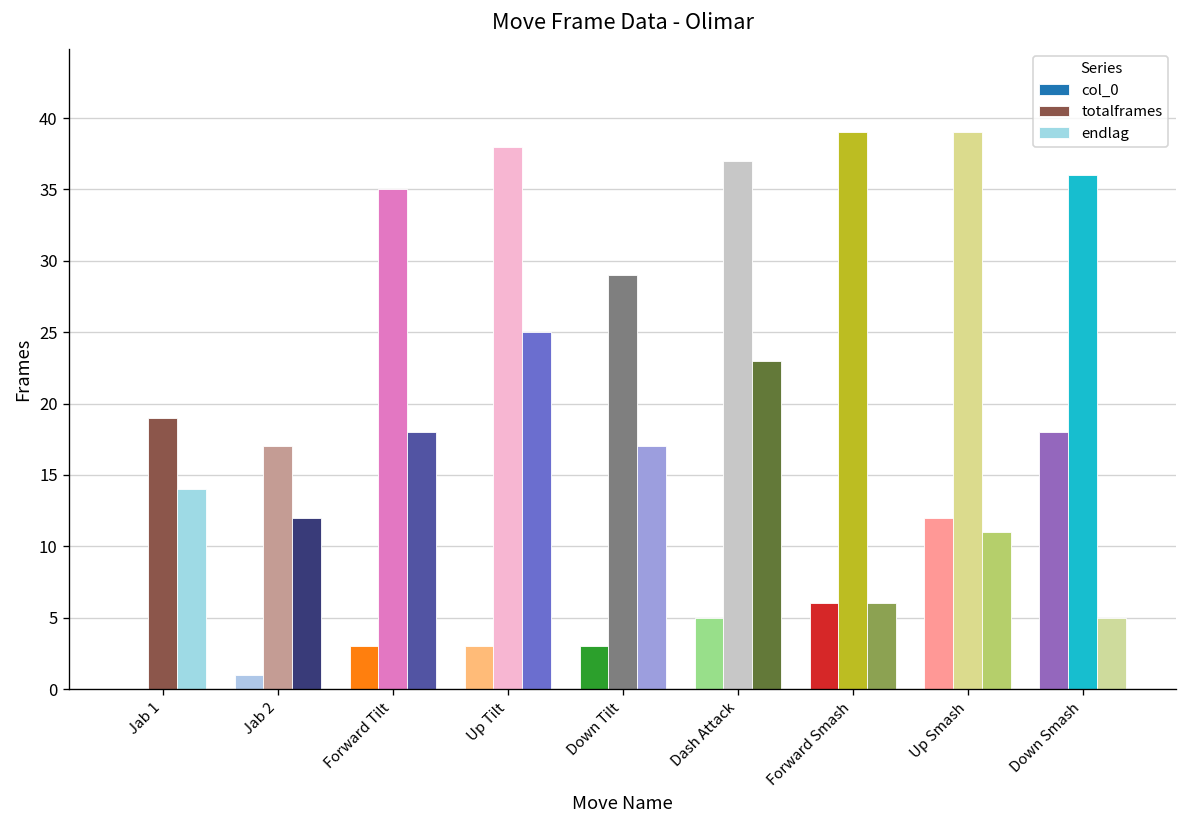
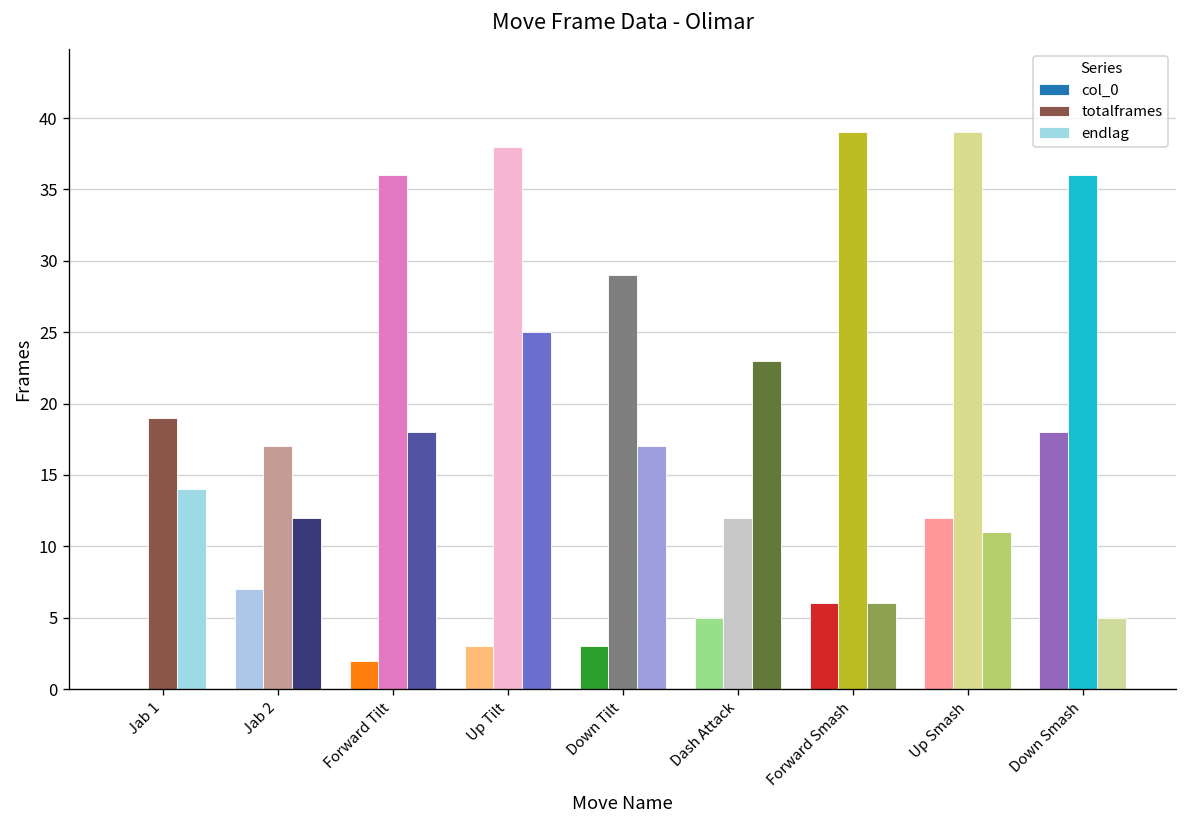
  {
    "col_0": {
      "Jab 1": 0,
-     "Jab 2": 1,
-     "Forward Tilt": 3,
+     "Jab 2": 7,
+     "Forward Tilt": 2,
      "Up Tilt": 3,
      "Down Tilt": 3,
      "Dash Attack": 5,
      "Forward Smash": 6,
      "Up Smash": 12,
      "Down Smash": 18
    },
    "totalframes": {
      "Jab 1": 19,
      "Jab 2": 17,
-     "Forward Tilt": 35,
+     "Forward Tilt": 36,
      "Up Tilt": 38,
      "Down Tilt": 29,
-     "Dash Attack": 37,
+     "Dash Attack": 12,
      "Forward Smash": 39,
      "Up Smash": 39,
      "Down Smash": 36
    },
    "endlag": {
      "Jab 1": 14,
      "Jab 2": 12,
      "Forward Tilt": 18,
      "Up Tilt": 25,
      "Down Tilt": 17,
      "Dash Attack": 23,
      "Forward Smash": 6,
      "Up Smash": 11,
      "Down Smash": 5
    }
  }
